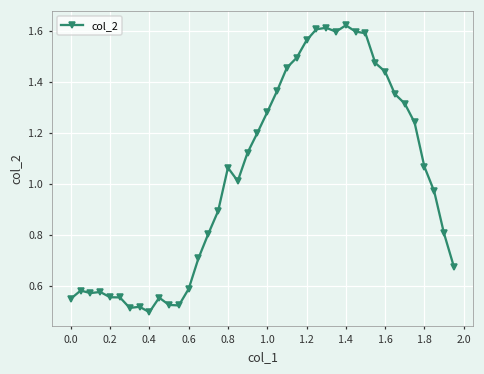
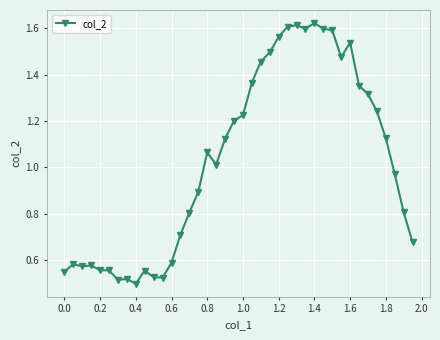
  {
    "0.0": 0.55,
    "0.2": 0.56,
    "0.4": 0.50,
    "0.6": 0.59,
    "0.8": 1.06,
-   "1.0": 1.28,
+   "1.0": 1.23,
    "1.2": 1.56,
    "1.4": 1.62,
-   "1.6": 1.44,
-   "1.8": 1.07
+   "1.6": 1.54,
+   "1.8": 1.13
  }
